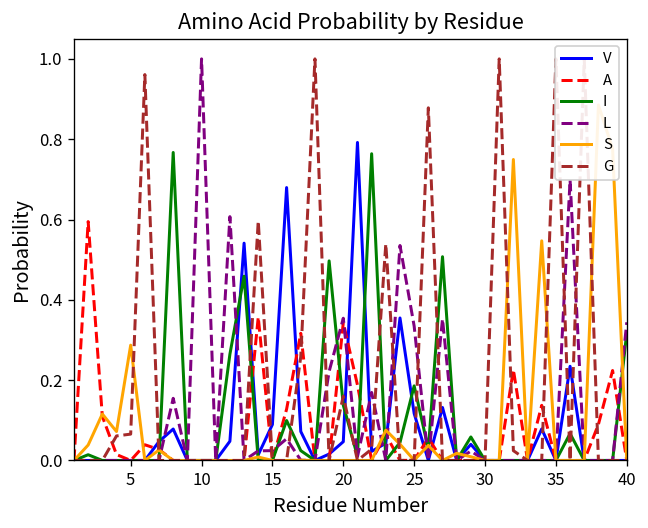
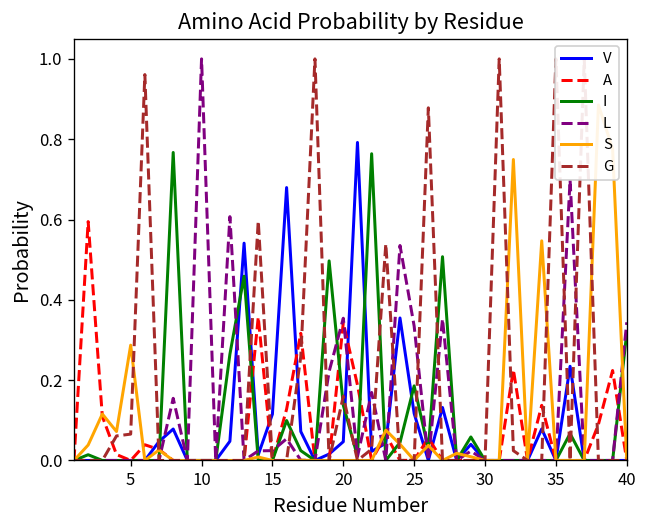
  {
    "V": {
-     "15": 0.09,
+     "15": 0.12,
      "20": 0.05,
      "25": 0.12
    },
    "A": {
      "20": 0.34
    },
    "I": {
      "20": 0.14,
      "25": 0.19,
      "40": 0.32
    },
    "L": {
      "10": 1.00,
      "15": 0.02,
      "20": 0.35,
      "25": 0.33,
      "40": 0.34
    },
    "S": {
      "5": 0.29,
      "20": 0.00
    },
    "G": {
      "5": 0.07,
      "20": 0.16
    }
  }
